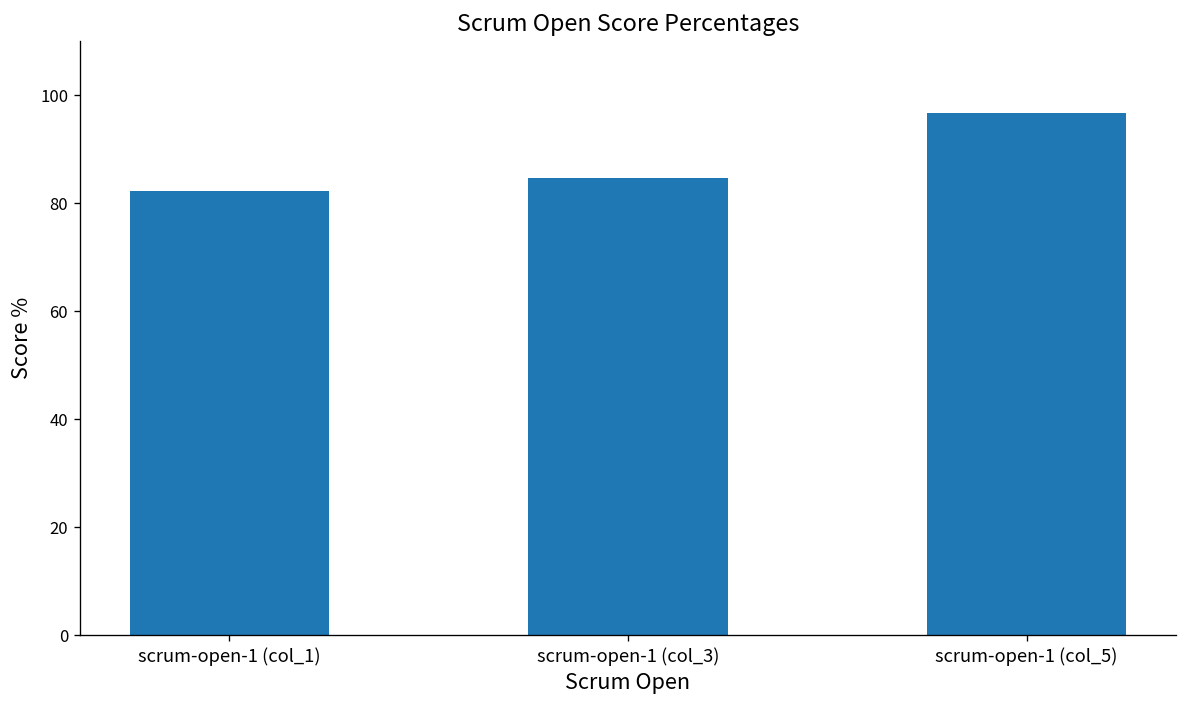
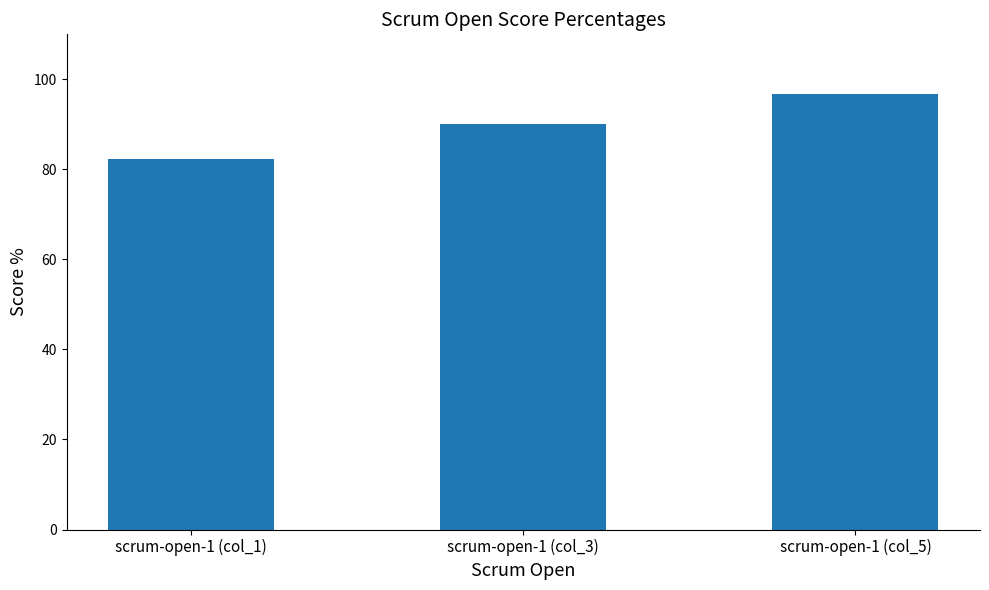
  {
    "scrum-open-1 (col_1)": 82,
-   "scrum-open-1 (col_3)": 85,
+   "scrum-open-1 (col_3)": 90,
    "scrum-open-1 (col_5)": 97
  }
